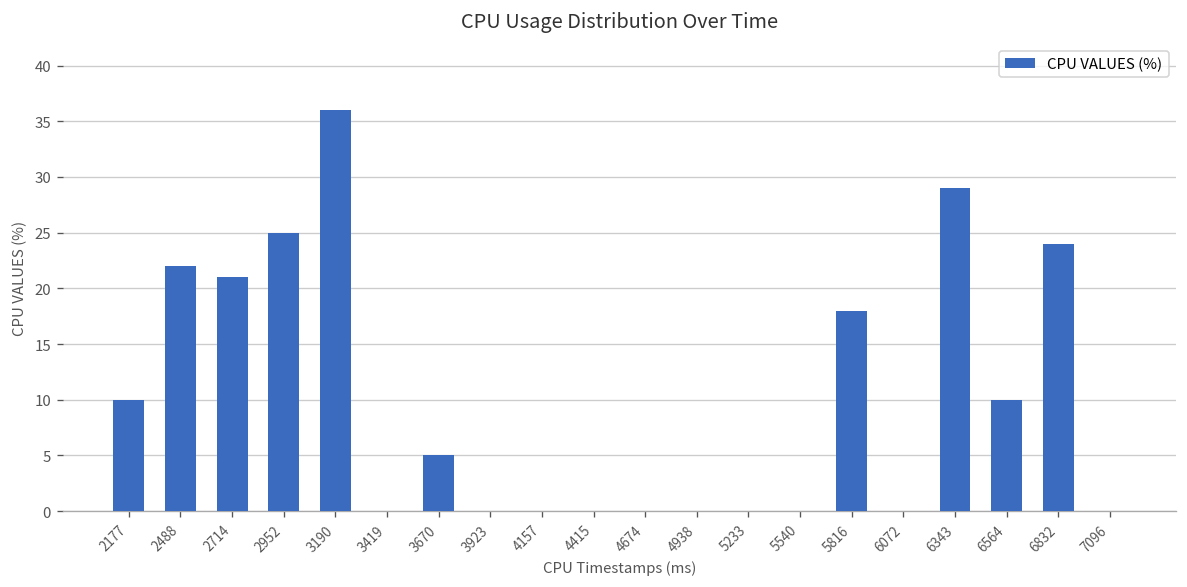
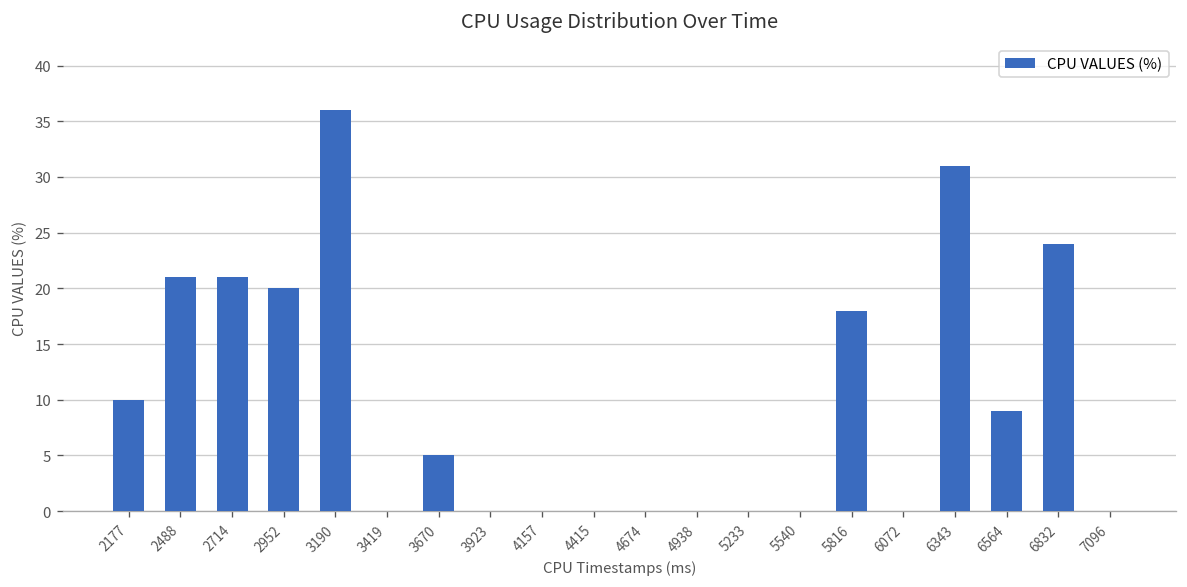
  {
    "2177": 10,
-   "2488": 22,
+   "2488": 21,
    "2714": 21,
-   "2952": 25,
+   "2952": 20,
    "3190": 36,
    "3419": 0,
    "3670": 5,
    "3923": 0,
    "4157": 0,
    "4415": 0,
    "4674": 0,
    "4938": 0,
    "5233": 0,
    "5540": 0,
    "5816": 18,
    "6072": 0,
-   "6343": 29,
-   "6564": 10,
+   "6343": 31,
+   "6564": 9,
    "6832": 24,
    "7096": 0
  }
